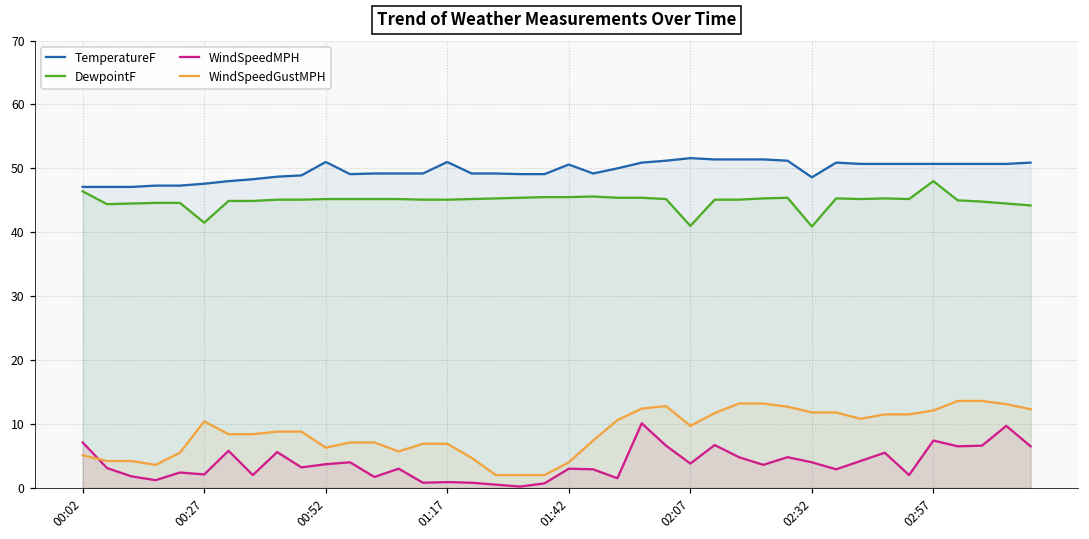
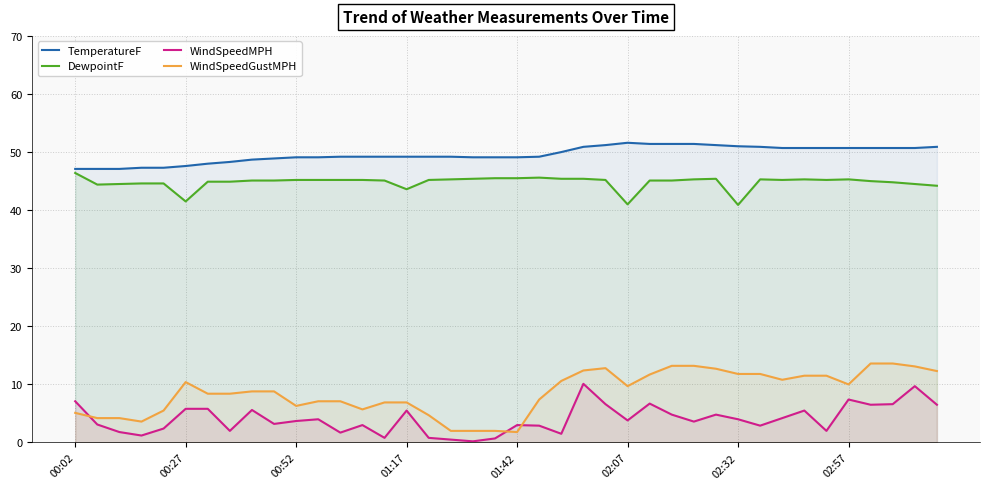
  {
    "TemperatureF": {
      "00:02": 47,
      "00:27": 48,
-     "00:52": 51,
-     "01:17": 51,
-     "01:42": 51,
+     "00:52": 49,
+     "01:17": 49,
+     "01:42": 49,
      "02:07": 52,
-     "02:32": 49,
+     "02:32": 51,
      "02:57": 51
    },
    "DewpointF": {
      "00:02": 46,
      "00:27": 42,
      "00:52": 45,
-     "01:17": 45,
+     "01:17": 44,
      "01:42": 46,
      "02:07": 41,
      "02:32": 41,
-     "02:57": 48
+     "02:57": 45
    },
    "WindSpeedMPH": {
      "00:02": 7,
-     "00:27": 2,
+     "00:27": 6,
      "00:52": 4,
-     "01:17": 1,
+     "01:17": 6,
      "01:42": 3,
      "02:07": 4,
      "02:32": 4,
      "02:57": 7
    },
    "WindSpeedGustMPH": {
      "00:02": 5,
      "00:27": 10,
      "00:52": 6,
      "01:17": 7,
-     "01:42": 4,
+     "01:42": 2,
      "02:07": 10,
      "02:32": 12,
-     "02:57": 12
+     "02:57": 10
    }
  }
